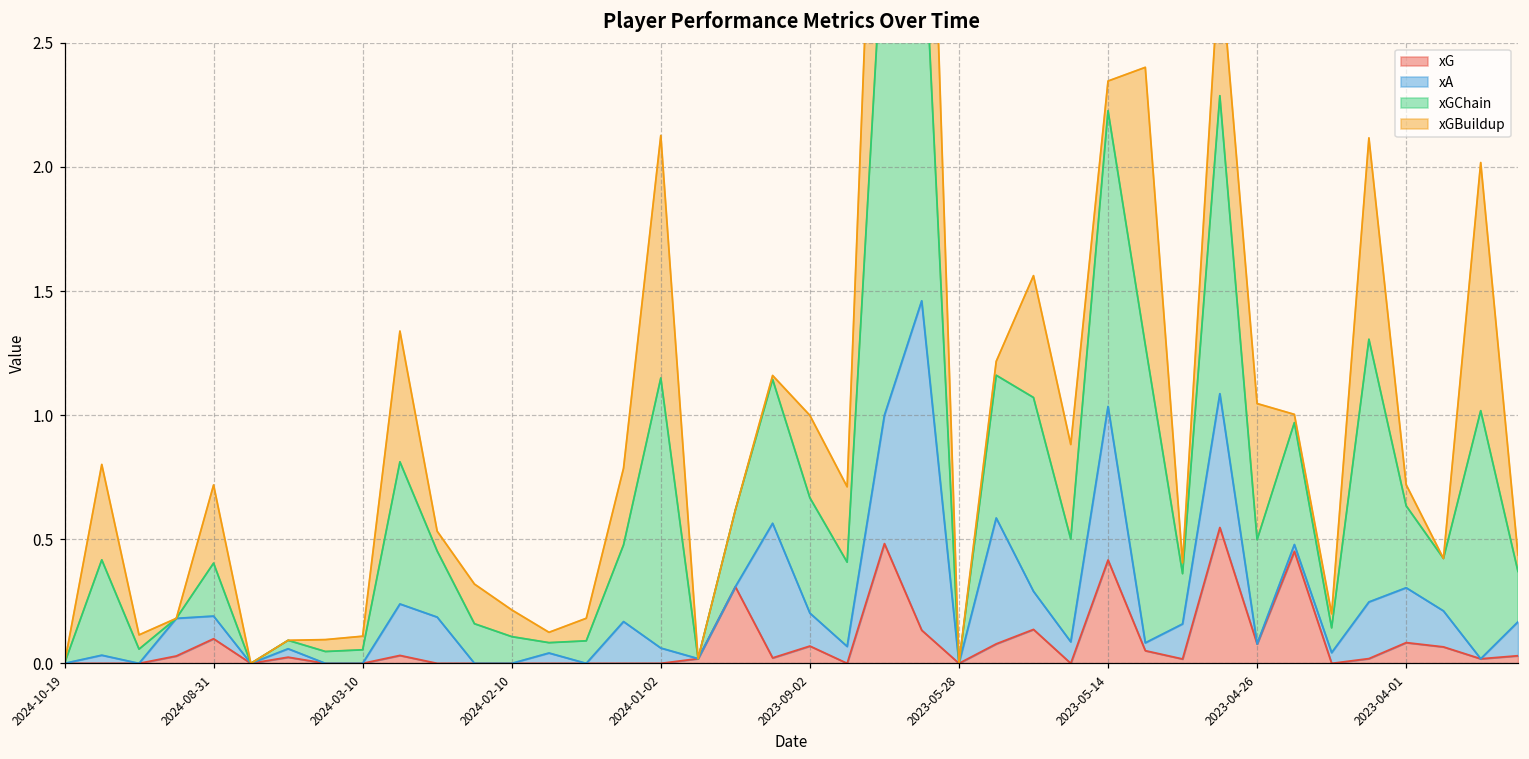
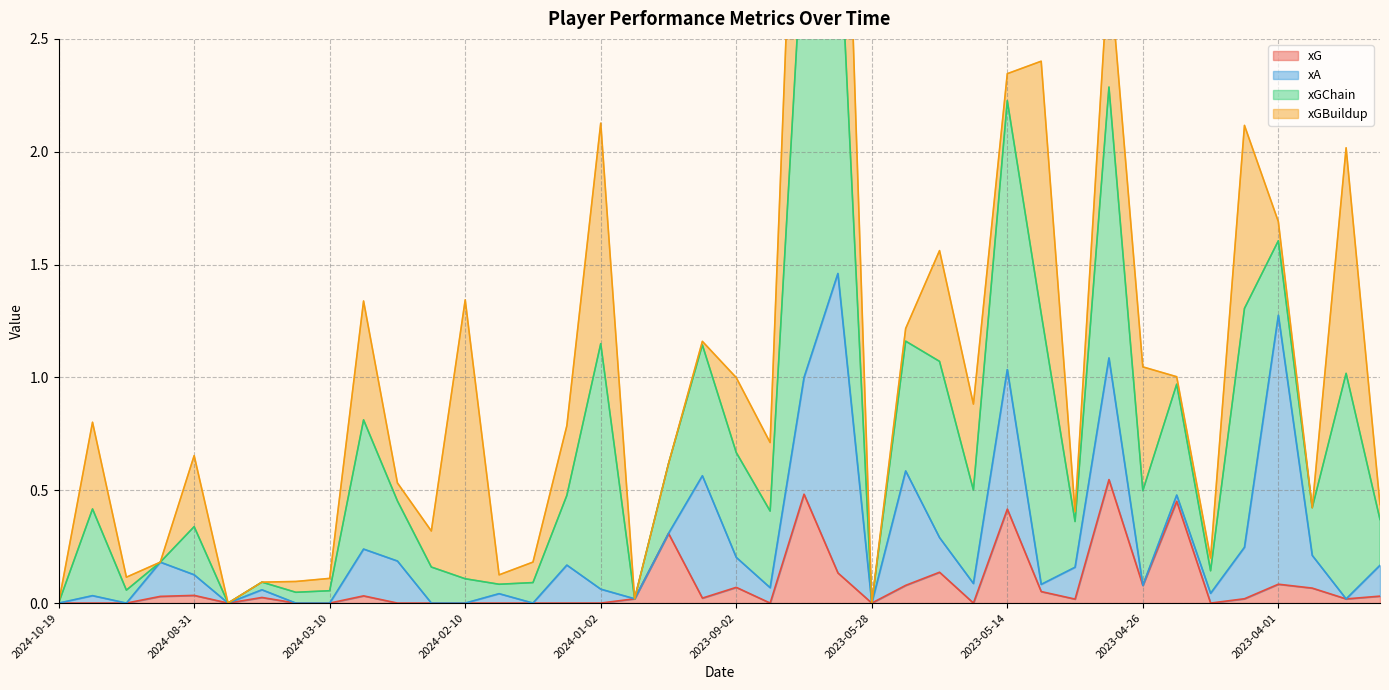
  {
    "xG": {
-     "2024-08-31": 0.10,
+     "2024-08-31": 0.03,
      "2024-01-02": 0.00,
      "2023-09-02": 0.07,
      "2023-05-14": 0.42,
      "2023-04-01": 0.08
    },
    "xA": {
      "2024-08-31": 0.09,
      "2024-01-02": 0.06,
      "2023-09-02": 0.13,
      "2023-05-14": 0.62,
-     "2023-04-01": 0.22
+     "2023-04-01": 1.19
    },
    "xGChain": {
      "2024-08-31": 0.21,
      "2024-03-10": 0.05,
      "2024-02-10": 0.11,
      "2024-01-02": 1.09,
      "2023-09-02": 0.46,
      "2023-05-14": 1.19,
      "2023-04-26": 0.42,
      "2023-04-01": 0.33
    },
    "xGBuildup": {
      "2024-08-31": 0.31,
      "2024-03-10": 0.05,
-     "2024-02-10": 0.11,
+     "2024-02-10": 1.24,
      "2024-01-02": 0.98,
      "2023-09-02": 0.33,
      "2023-05-14": 0.12,
      "2023-04-26": 0.55,
      "2023-04-01": 0.08
    }
  }
